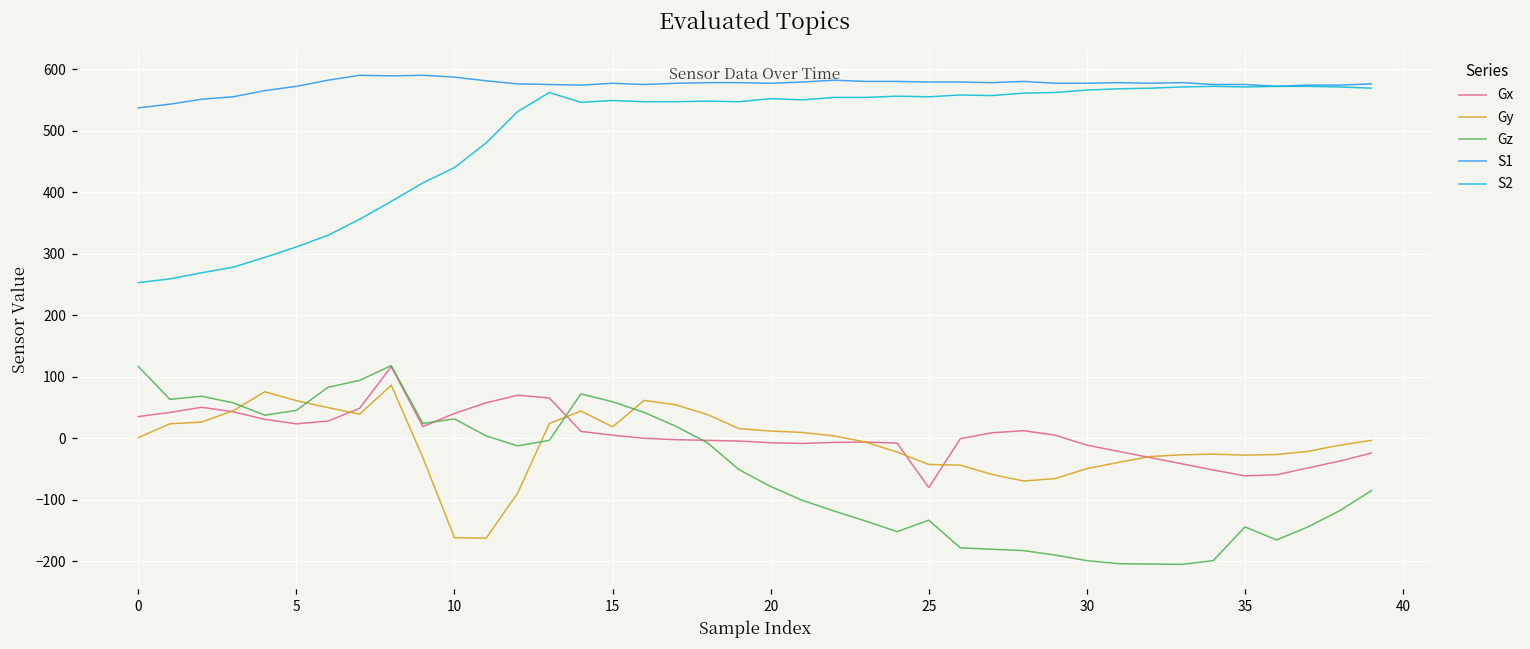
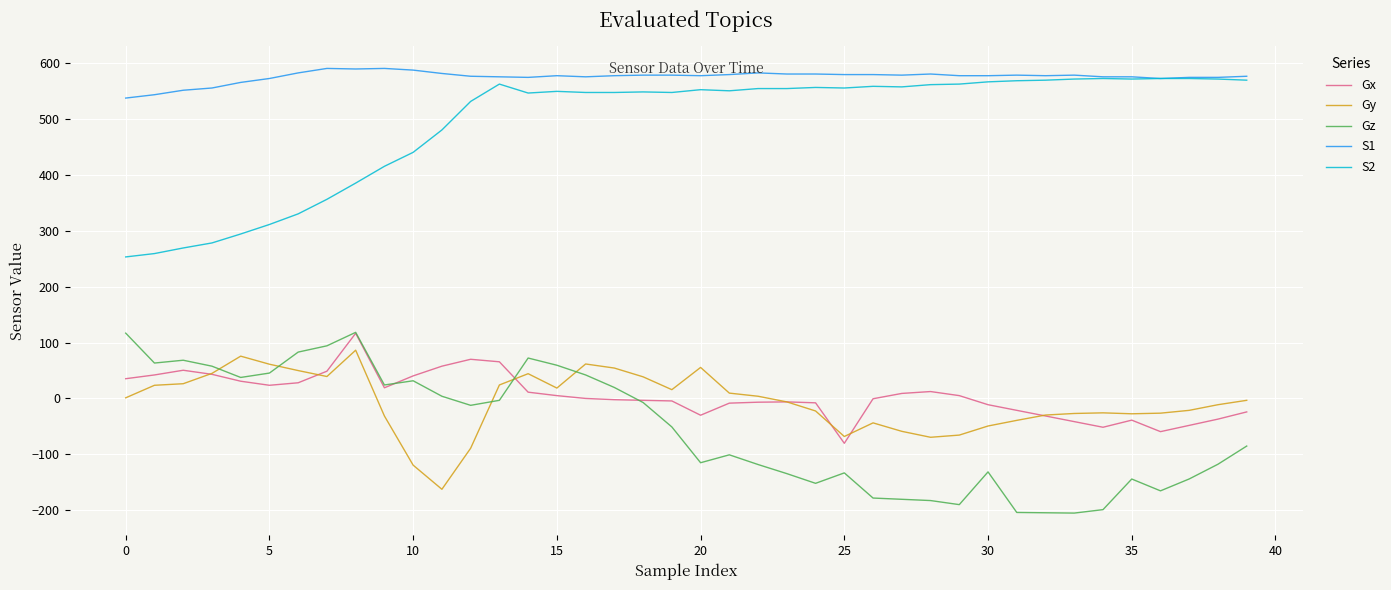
  {
    "Gx": {
      "0": 40,
      "5": 20,
      "10": 40,
      "15": 10,
-     "20": -10,
+     "20": -30,
      "25": -80,
      "30": -10,
-     "35": -60
+     "35": -40
    },
    "Gy": {
      "0": 0,
      "5": 60,
-     "10": -160,
+     "10": -120,
      "15": 20,
-     "20": 10,
-     "25": -40,
+     "20": 60,
+     "25": -70,
      "30": -50,
      "35": -30
    },
    "Gz": {
      "0": 120,
      "5": 50,
      "10": 30,
      "15": 60,
-     "20": -80,
+     "20": -110,
      "25": -130,
-     "30": -200,
+     "30": -130,
      "35": -140
    }
  }
